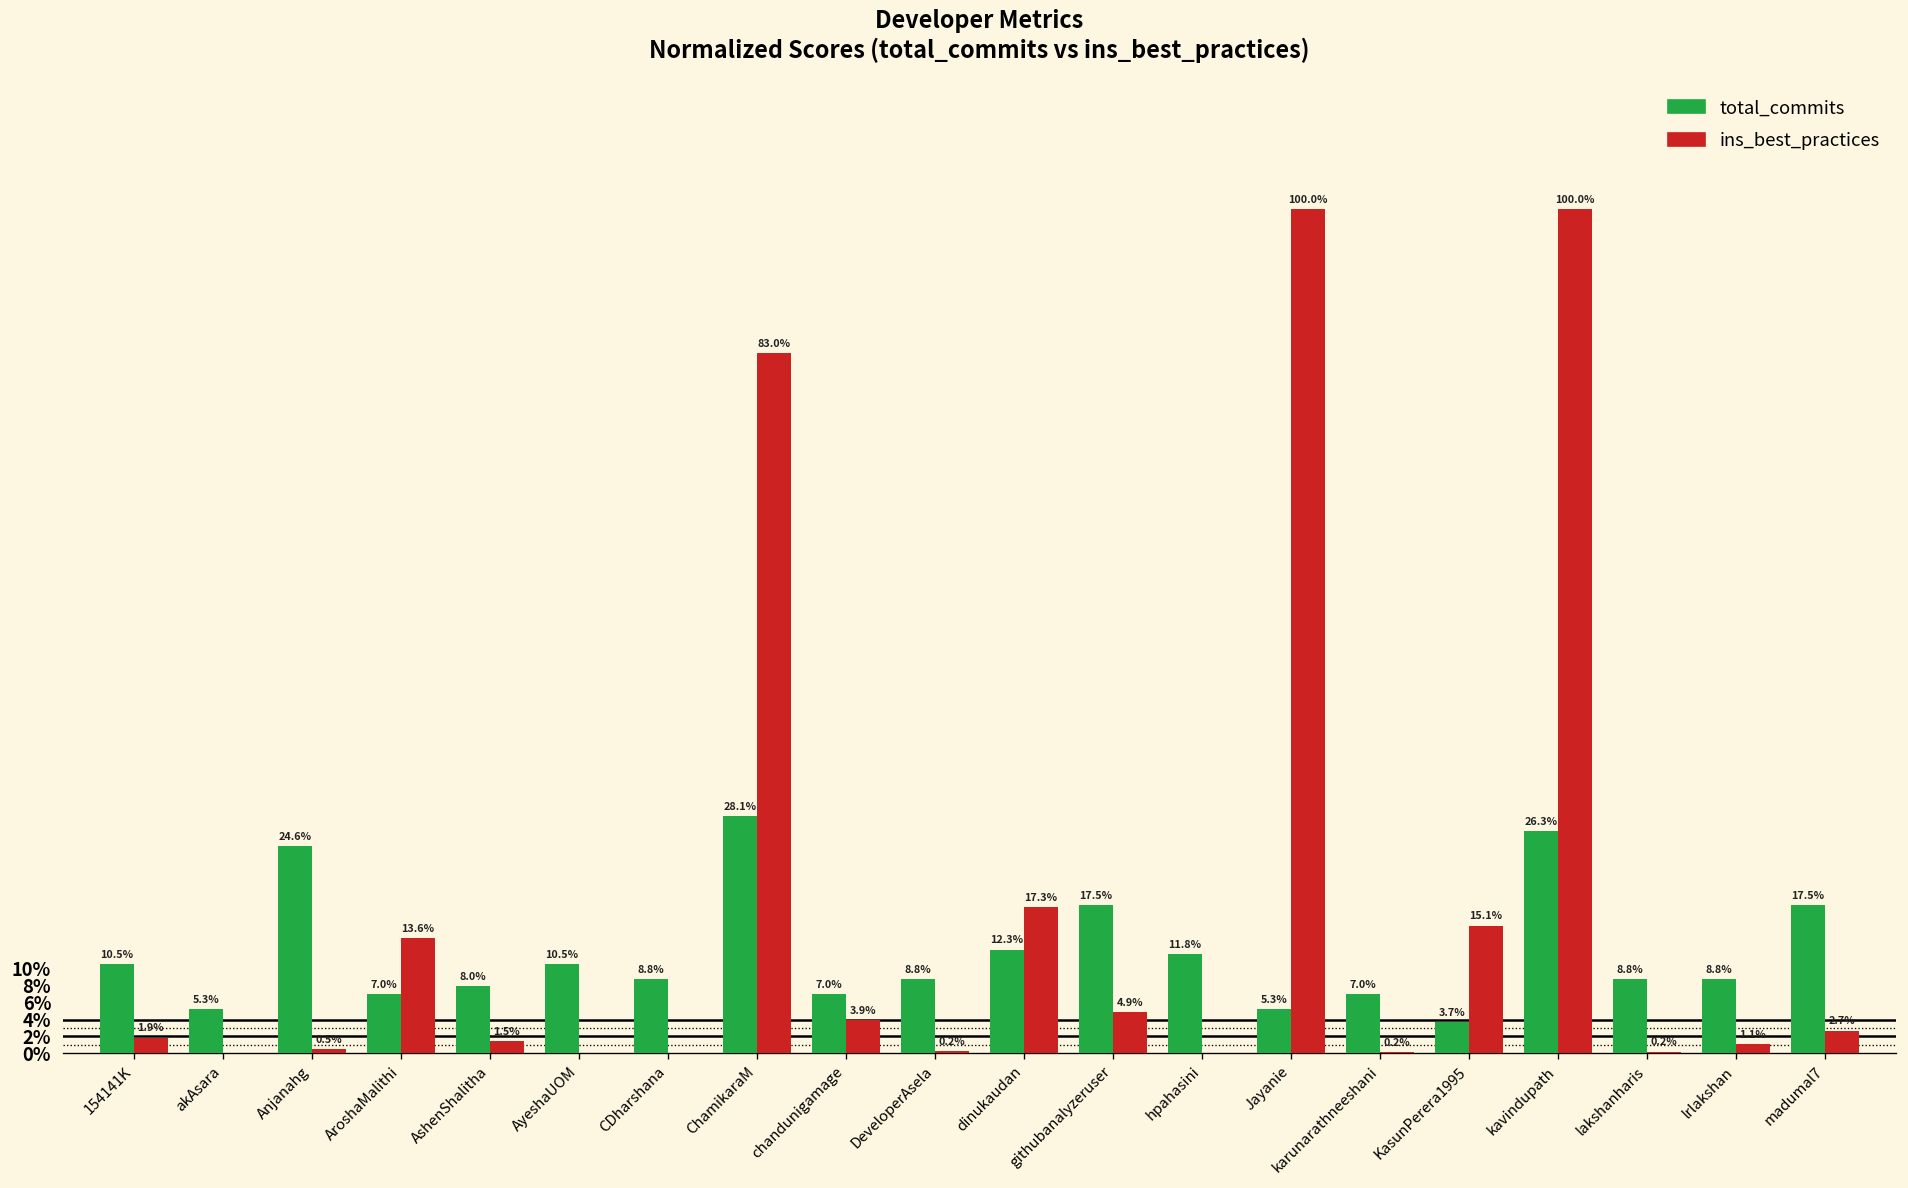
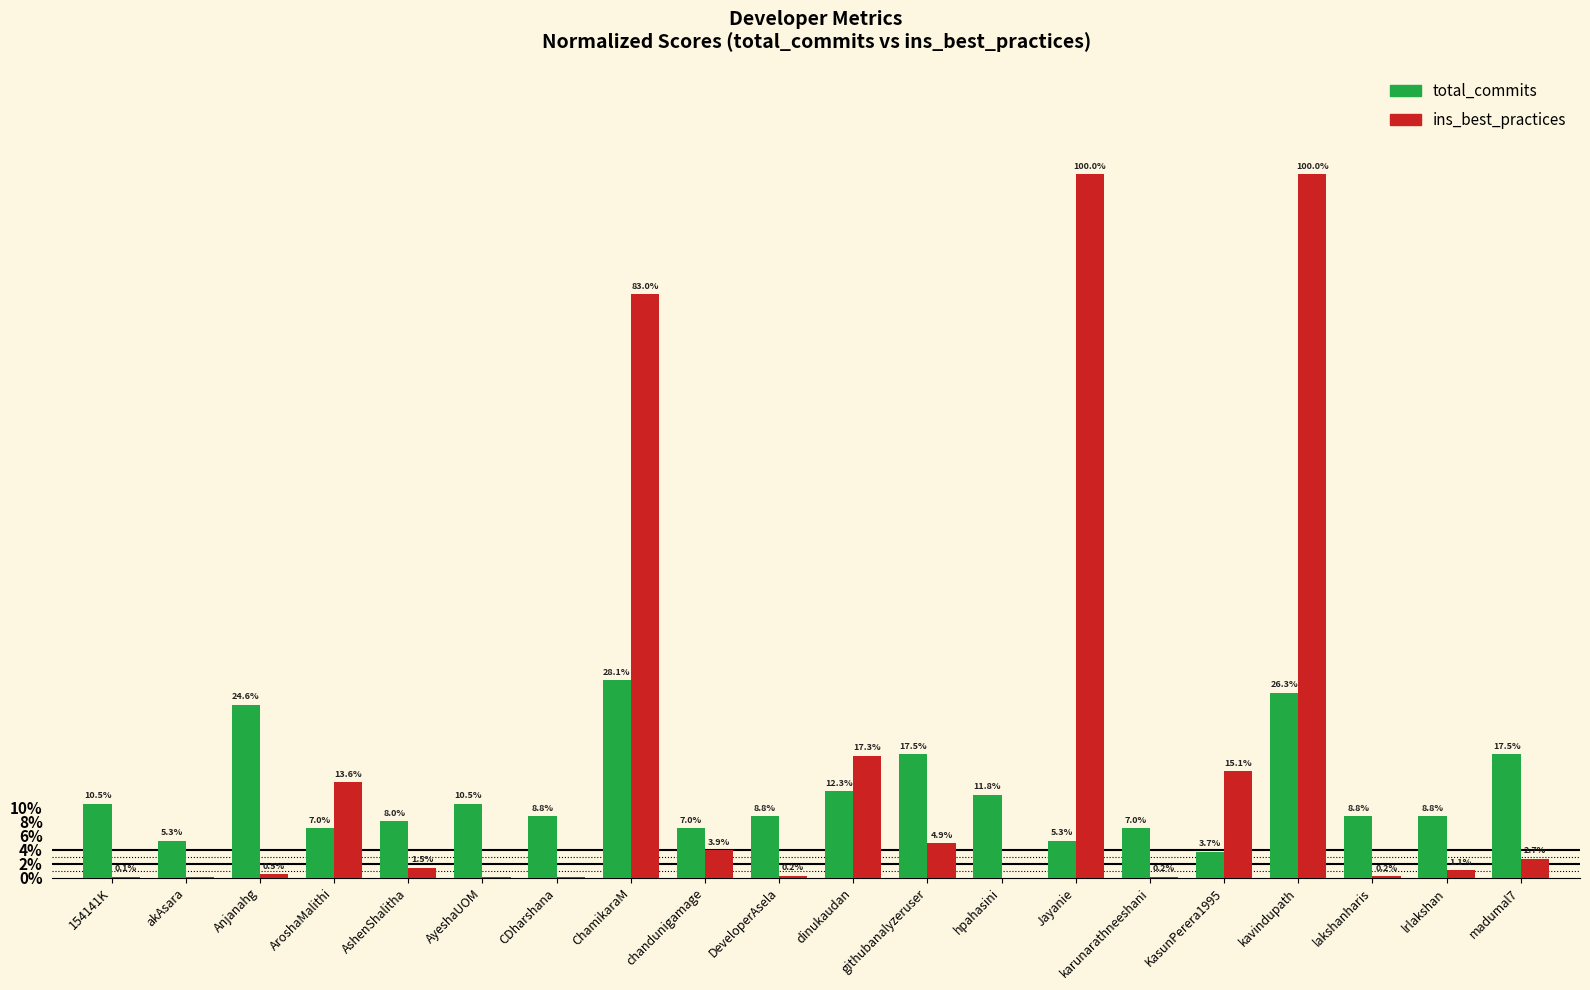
  {
    "total_commits": {
      "154141K": "10.5%",
      "akAsara": "5.3%",
      "Anjanahg": "24.6%",
      "AroshaMalithi": "7.0%",
      "AshenShalitha": "8.0%",
      "AyeshaUOM": "10.5%",
      "CDharshana": "8.8%",
      "ChamikaraM": "28.1%",
      "chandunigamage": "7.0%",
      "DeveloperAsela": "8.8%",
      "dinukaudan": "12.3%",
      "githubanalyzeruser": "17.5%",
      "hpahasini": "11.8%",
      "Jayanie": "5.3%",
      "karunarathneeshani": "7.0%",
      "KasunPerera1995": "3.7%",
      "kavindupath": "26.3%",
      "lakshanharis": "8.8%",
      "lrlakshan": "8.8%",
      "madumal7": "17.5%"
    },
    "ins_best_practices": {
-     "154141K": "1.9%",
+     "154141K": "0.1%",
      "Anjanahg": "0.5%",
      "AroshaMalithi": "13.6%",
      "AshenShalitha": "1.5%",
      "ChamikaraM": "83.0%",
      "chandunigamage": "3.9%",
      "DeveloperAsela": "0.2%",
      "dinukaudan": "17.3%",
      "githubanalyzeruser": "4.9%",
      "Jayanie": "100.0%",
      "karunarathneeshani": "0.2%",
      "KasunPerera1995": "15.1%",
      "kavindupath": "100.0%",
      "lakshanharis": "0.2%",
      "lrlakshan": "1.1%",
      "madumal7": "2.7%"
    }
  }
